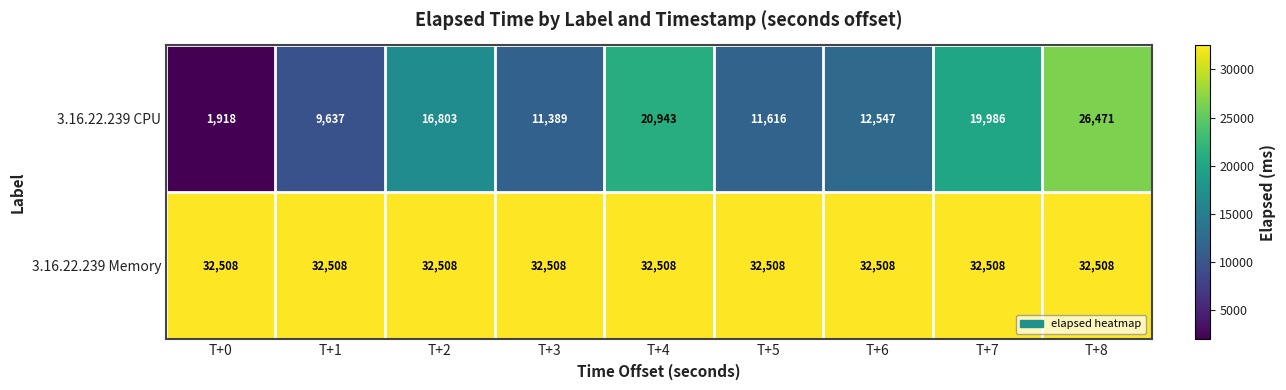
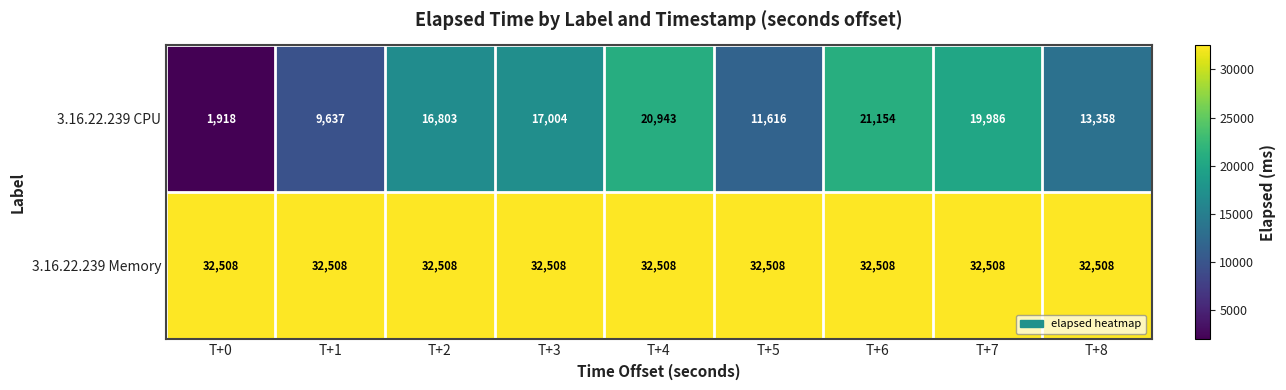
  {
    "3.16.22.239 CPU": {
      "T+0": "1,918",
      "T+1": "9,637",
      "T+2": "16,803",
-     "T+3": "11,389",
+     "T+3": "17,004",
      "T+4": "20,943",
      "T+5": "11,616",
-     "T+6": "12,547",
+     "T+6": "21,154",
      "T+7": "19,986",
-     "T+8": "26,471"
+     "T+8": "13,358"
    },
    "3.16.22.239 Memory": {
      "T+0": "32,508",
      "T+1": "32,508",
      "T+2": "32,508",
      "T+3": "32,508",
      "T+4": "32,508",
      "T+5": "32,508",
      "T+6": "32,508",
      "T+7": "32,508",
      "T+8": "32,508"
    }
  }
